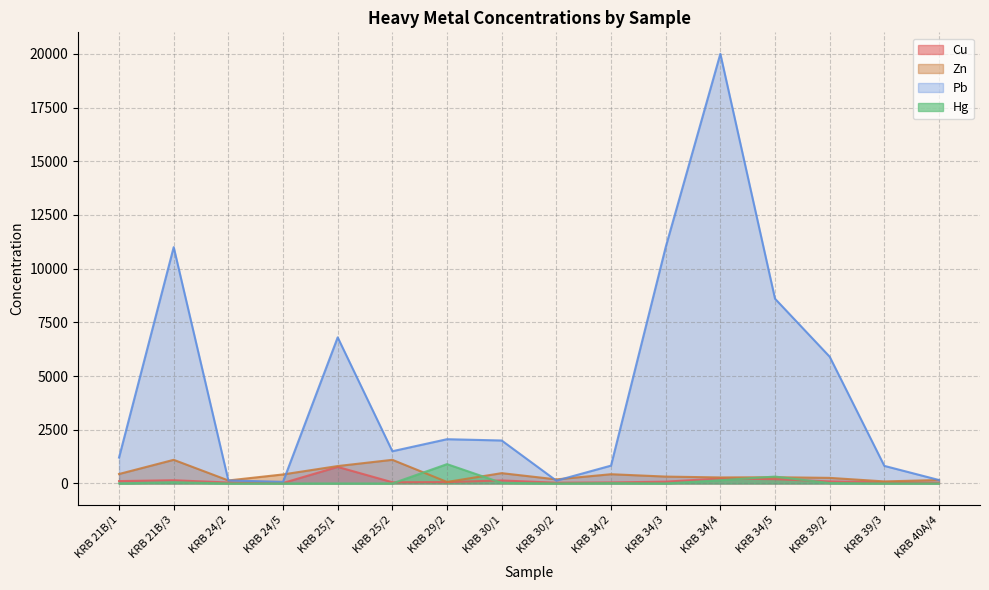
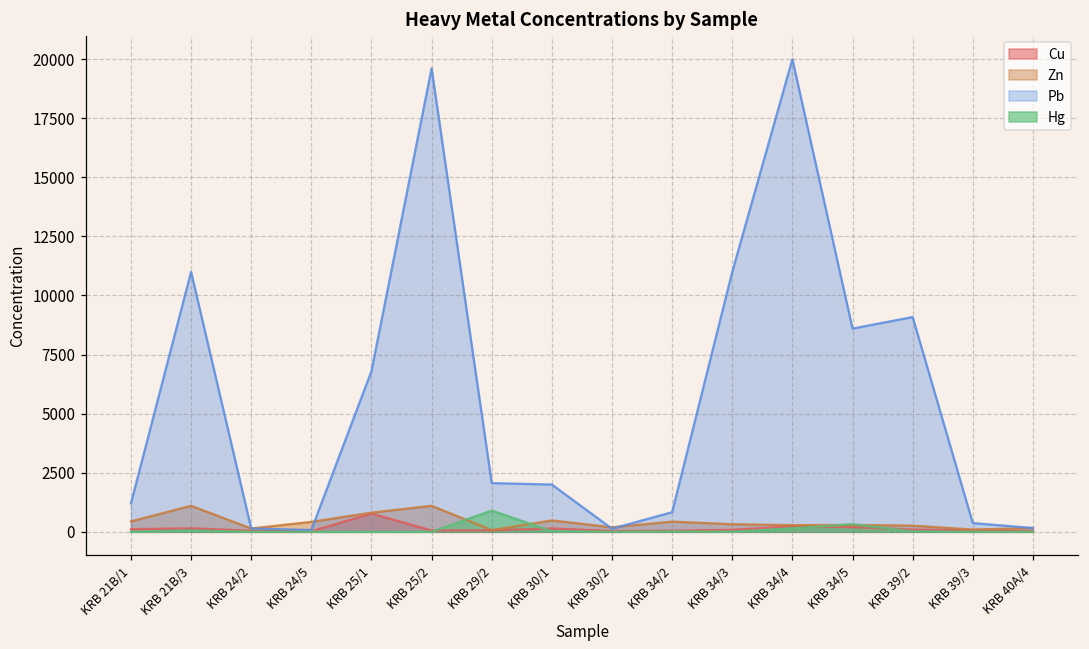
  {
    "Pb": {
      "KRB 21B/1": 1200,
      "KRB 21B/3": 11000,
      "KRB 25/1": 6800,
-     "KRB 25/2": 1500,
+     "KRB 25/2": 19600,
      "KRB 29/2": 2100,
      "KRB 30/1": 2000,
      "KRB 34/2": 800,
      "KRB 34/3": 11000,
      "KRB 34/4": 20000,
      "KRB 34/5": 8600,
-     "KRB 39/2": 5900,
-     "KRB 39/3": 800
+     "KRB 39/2": 9100,
+     "KRB 39/3": 400
    },
    "Hg": {
      "KRB 25/1": 0,
      "KRB 29/2": 900
    }
  }
